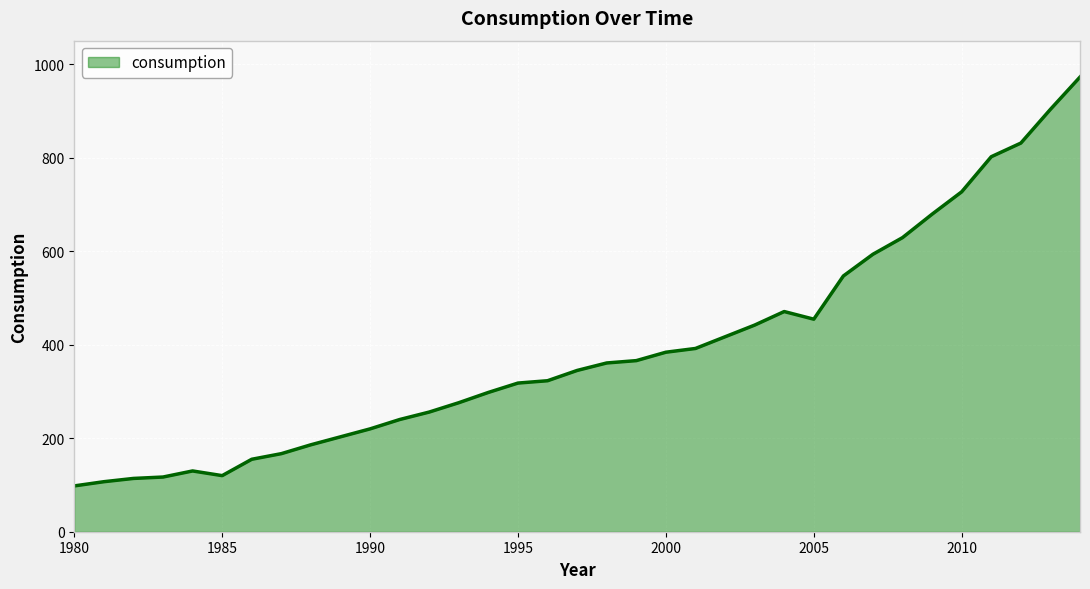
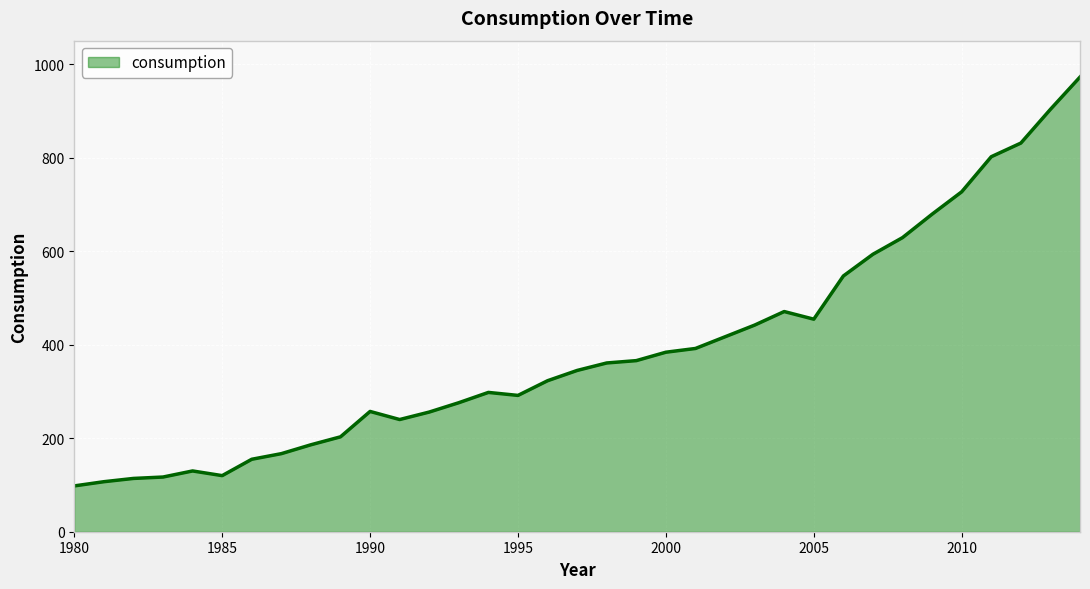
  {
    "1980": 100,
    "1985": 120,
-   "1990": 220,
-   "1995": 320,
+   "1990": 260,
+   "1995": 290,
    "2000": 380,
    "2005": 450,
    "2010": 730
  }
